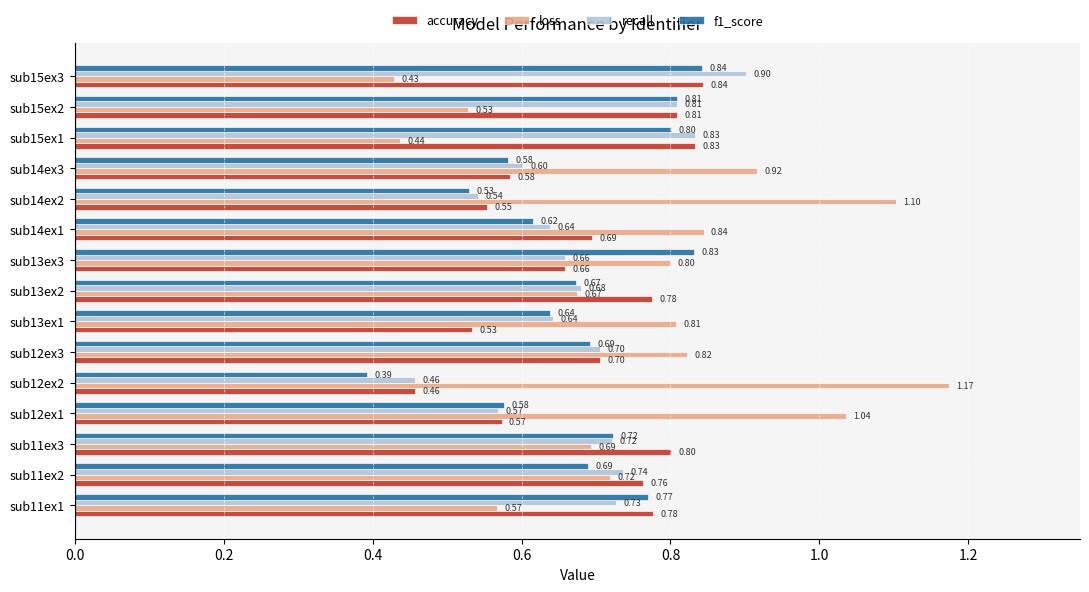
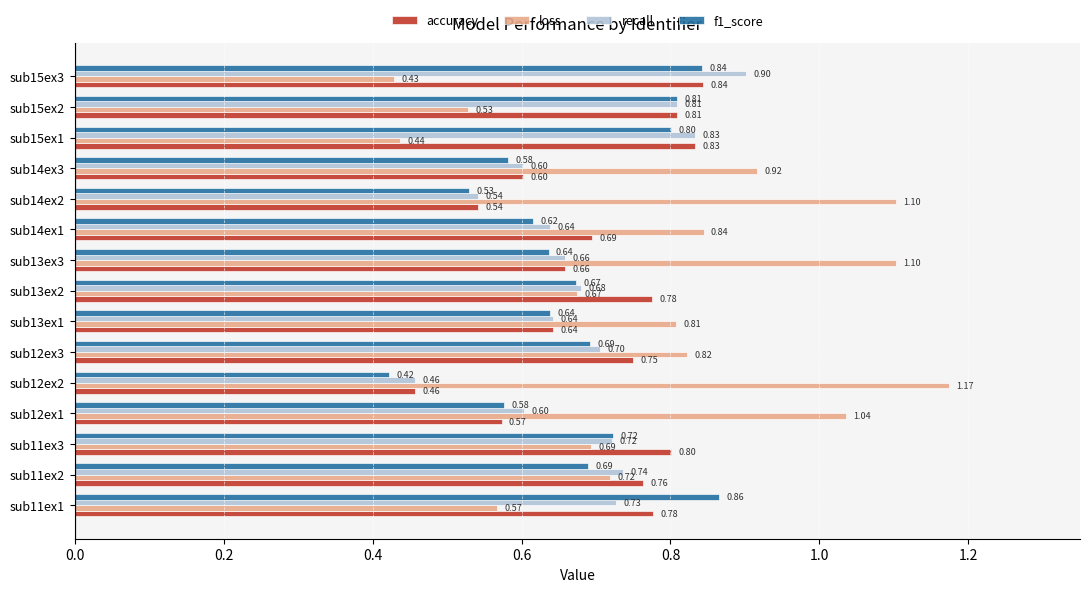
  {
    "accuracy": {
      "sub15ex3": 0.84,
      "sub15ex2": 0.81,
      "sub15ex1": 0.83,
-     "sub14ex3": 0.58,
-     "sub14ex2": 0.55,
+     "sub14ex3": 0.60,
+     "sub14ex2": 0.54,
      "sub14ex1": 0.69,
      "sub13ex3": 0.66,
      "sub13ex2": 0.78,
-     "sub13ex1": 0.53,
-     "sub12ex3": 0.70,
+     "sub13ex1": 0.64,
+     "sub12ex3": 0.75,
      "sub12ex2": 0.46,
      "sub12ex1": 0.57,
      "sub11ex3": 0.80,
      "sub11ex2": 0.76,
      "sub11ex1": 0.78
    },
    "loss": {
      "sub15ex3": 0.43,
      "sub15ex2": 0.53,
      "sub15ex1": 0.44,
      "sub14ex3": 0.92,
      "sub14ex2": 1.10,
      "sub14ex1": 0.84,
-     "sub13ex3": 0.80,
+     "sub13ex3": 1.10,
      "sub13ex1": 0.81,
      "sub12ex3": 0.82,
      "sub12ex2": 1.17,
      "sub12ex1": 1.04,
      "sub11ex3": 0.69,
      "sub11ex2": 0.72,
      "sub11ex1": 0.57
    },
    "recall": {
      "sub15ex3": 0.90,
      "sub15ex1": 0.83,
      "sub14ex3": 0.60,
      "sub14ex1": 0.64,
      "sub13ex3": 0.66,
      "sub12ex2": 0.46,
-     "sub12ex1": 0.57,
+     "sub12ex1": 0.60,
      "sub11ex2": 0.74,
      "sub11ex1": 0.73
    },
    "f1_score": {
      "sub15ex3": 0.84,
      "sub15ex1": 0.80,
      "sub14ex3": 0.58,
      "sub14ex1": 0.62,
-     "sub13ex3": 0.83,
-     "sub12ex2": 0.39,
+     "sub13ex3": 0.64,
+     "sub12ex2": 0.42,
      "sub11ex2": 0.69,
-     "sub11ex1": 0.77
+     "sub11ex1": 0.86
    }
  }
